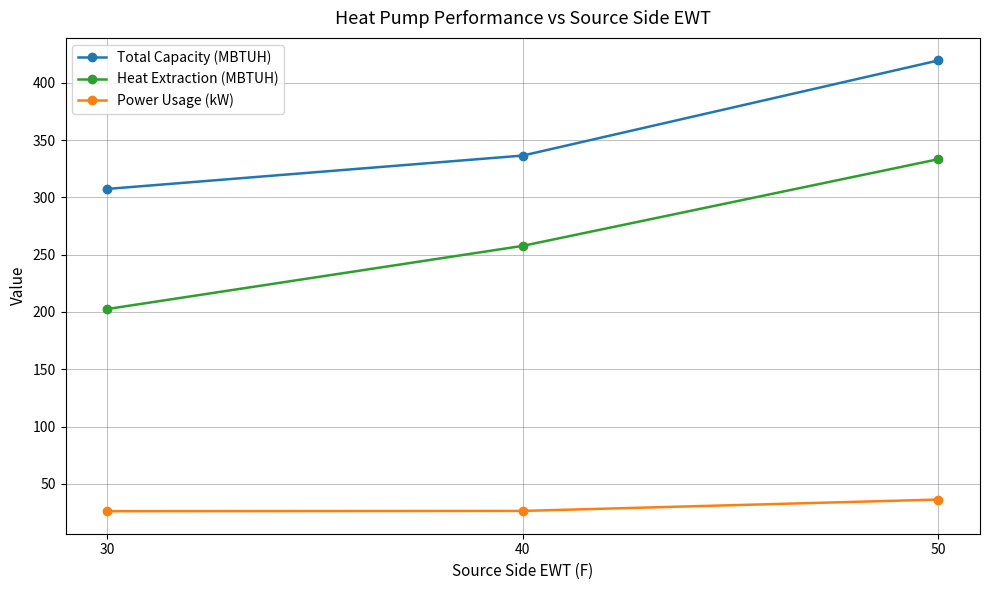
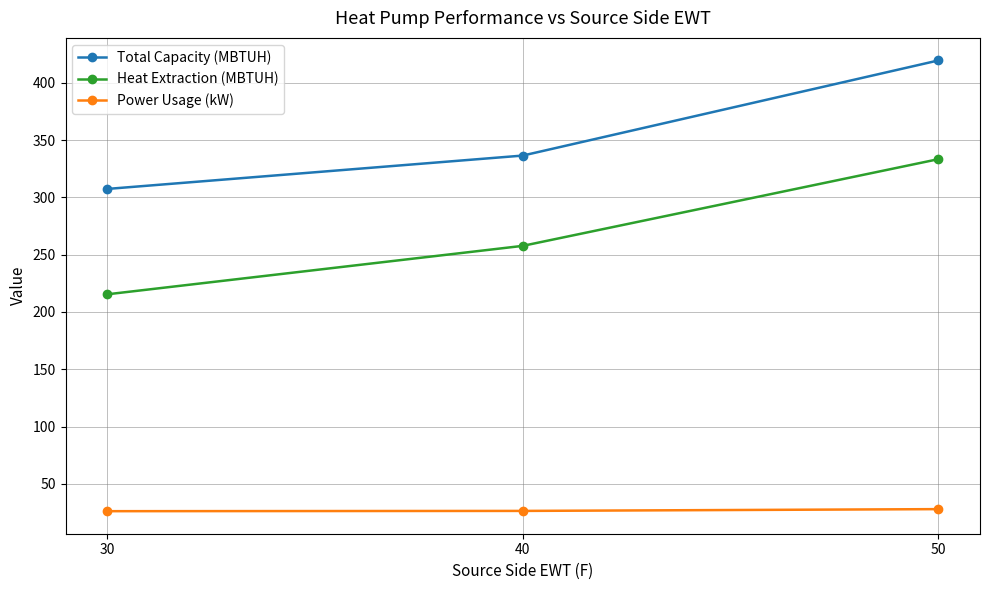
  {
    "Total Capacity (MBTUH)": {
      "30": 307,
      "40": 337,
      "50": 420
    },
    "Heat Extraction (MBTUH)": {
-     "30": 203,
+     "30": 215,
      "40": 258,
      "50": 333
    },
    "Power Usage (kW)": {
      "30": 26,
      "40": 26,
-     "50": 36
+     "50": 28
    }
  }
